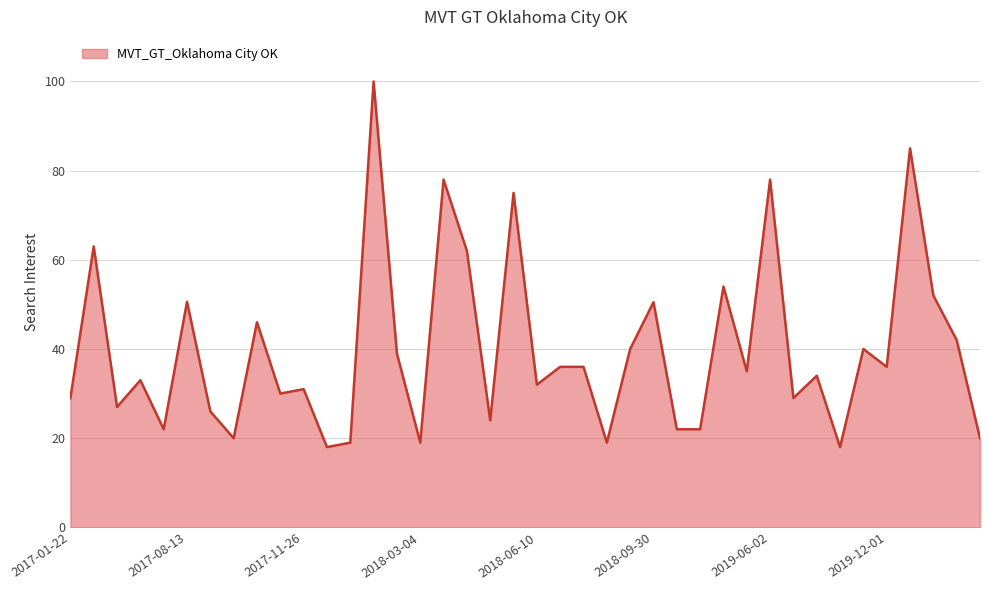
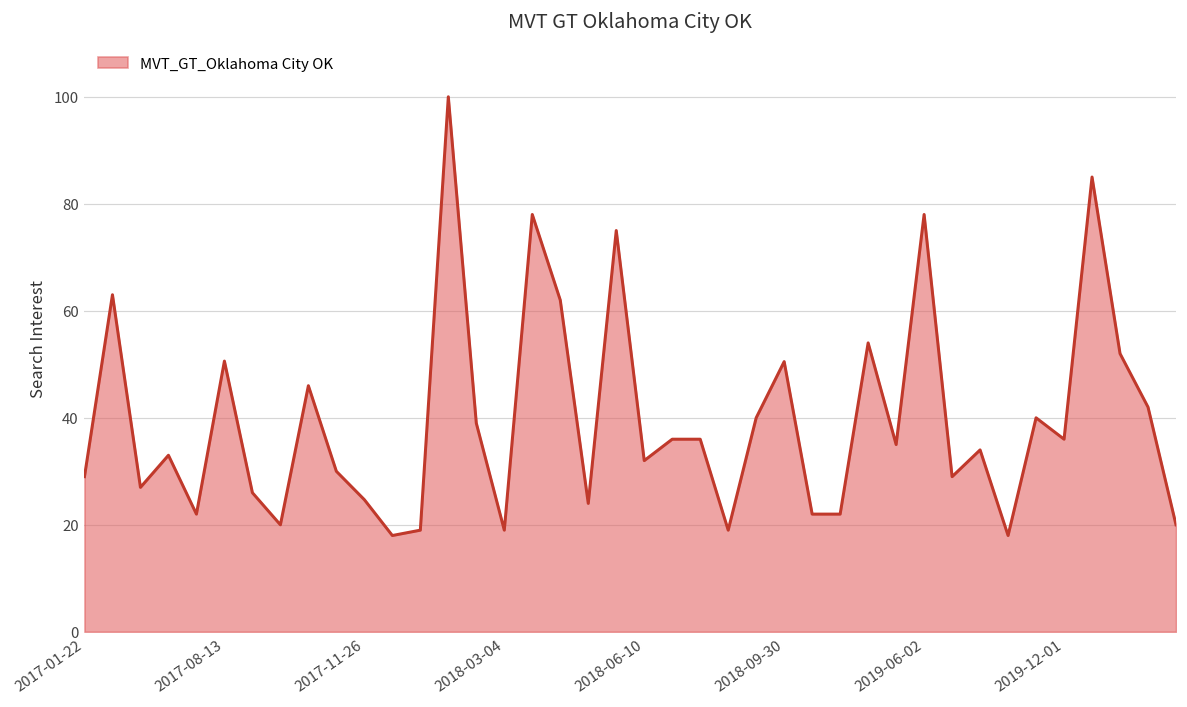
  {
    "2017-01-22": 29,
    "2017-08-13": 51,
-   "2017-11-26": 31,
+   "2017-11-26": 25,
    "2018-03-04": 19,
    "2018-06-10": 32,
    "2018-09-30": 51,
    "2019-06-02": 78,
    "2019-12-01": 36
  }
